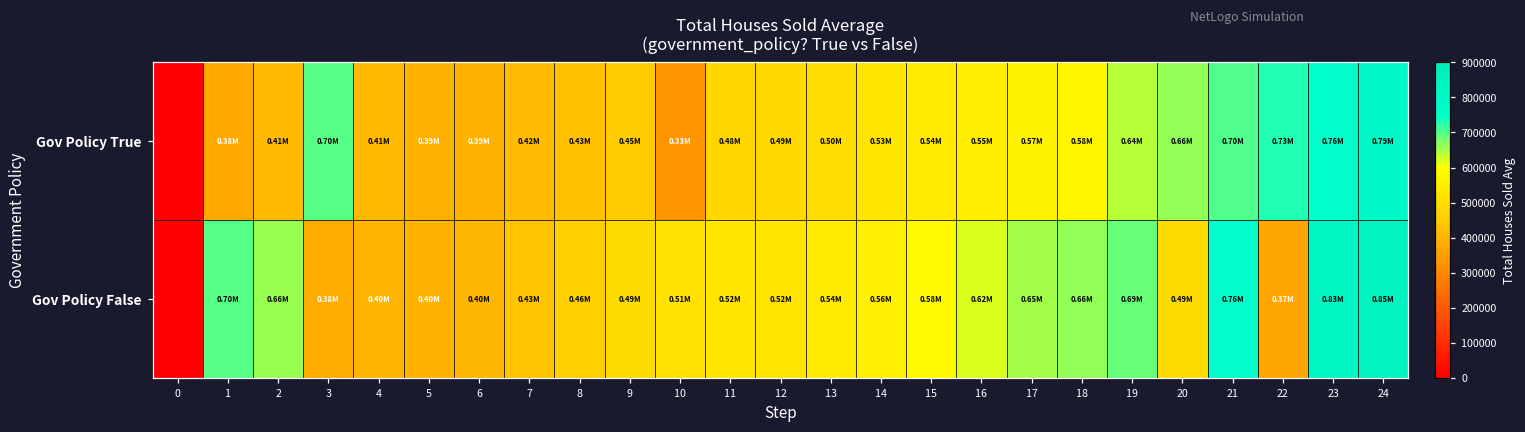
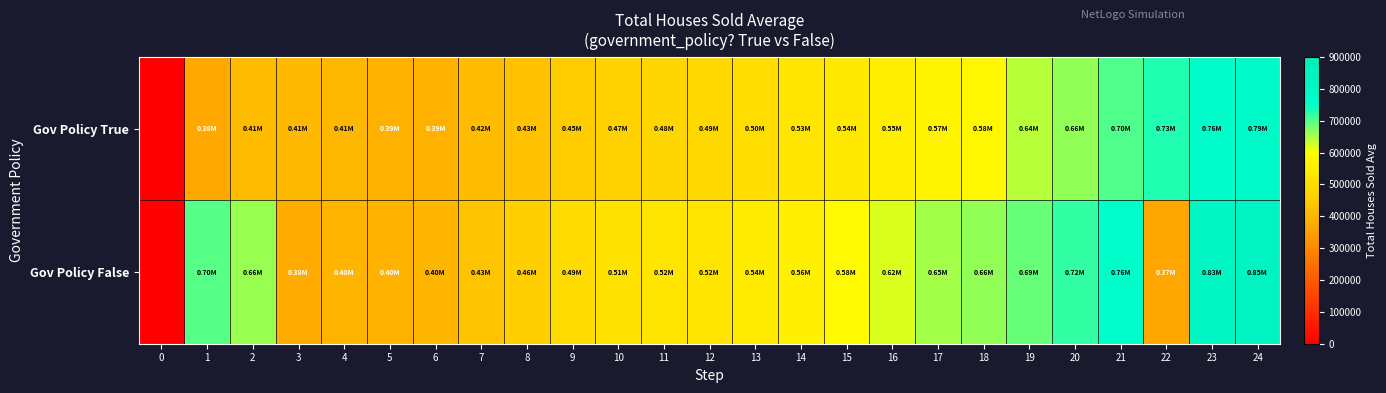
  {
    "Gov Policy True": {
      "1": "0.38M",
      "2": "0.41M",
-     "3": "0.70M",
+     "3": "0.41M",
      "4": "0.41M",
      "5": "0.39M",
      "6": "0.39M",
      "7": "0.42M",
      "8": "0.43M",
      "9": "0.45M",
-     "10": "0.33M",
+     "10": "0.47M",
      "11": "0.48M",
      "12": "0.49M",
      "13": "0.50M",
      "14": "0.53M",
      "15": "0.54M",
      "16": "0.55M",
      "17": "0.57M",
      "18": "0.58M",
      "19": "0.64M",
      "20": "0.66M",
      "21": "0.70M",
      "22": "0.73M",
      "23": "0.76M",
      "24": "0.79M"
    },
    "Gov Policy False": {
      "1": "0.70M",
      "2": "0.66M",
      "3": "0.38M",
      "4": "0.40M",
      "5": "0.40M",
      "6": "0.40M",
      "7": "0.43M",
      "8": "0.46M",
      "9": "0.49M",
      "10": "0.51M",
      "11": "0.52M",
      "12": "0.52M",
      "13": "0.54M",
      "14": "0.56M",
      "15": "0.58M",
      "16": "0.62M",
      "17": "0.65M",
      "18": "0.66M",
      "19": "0.69M",
-     "20": "0.49M",
+     "20": "0.72M",
      "21": "0.76M",
      "22": "0.37M",
      "23": "0.83M",
      "24": "0.85M"
    }
  }
